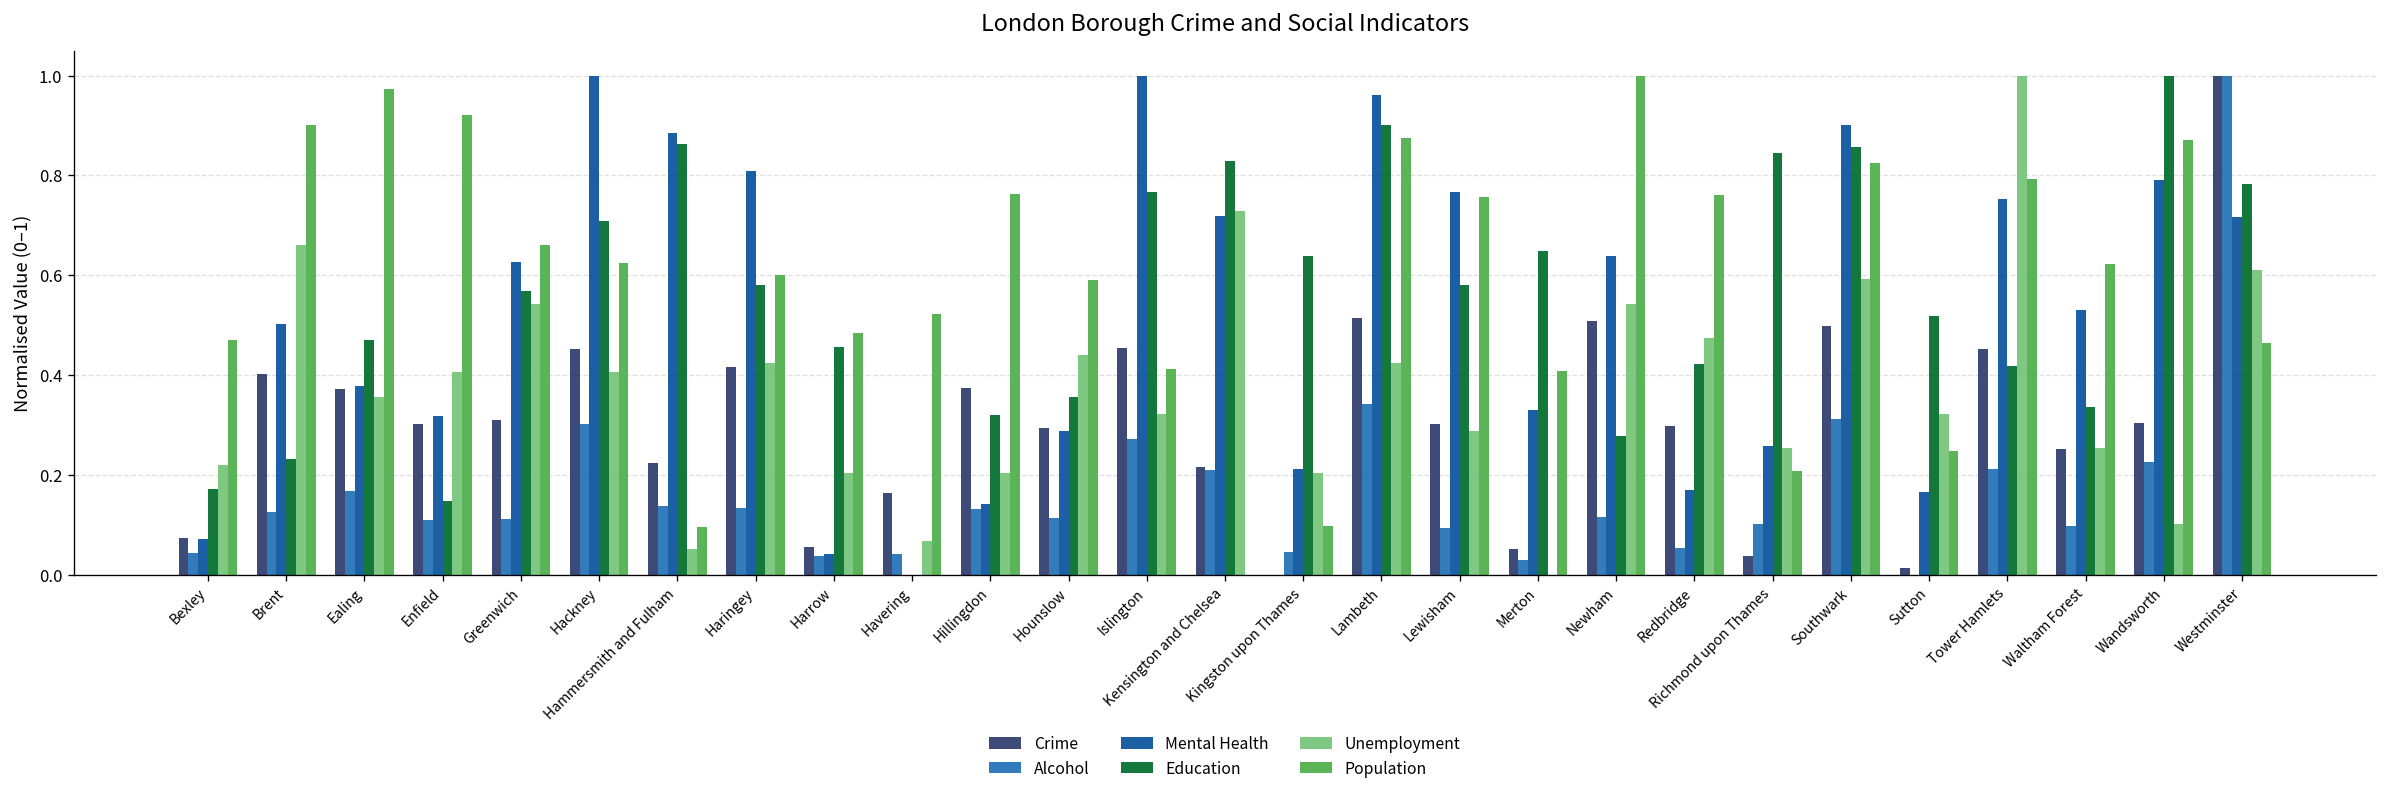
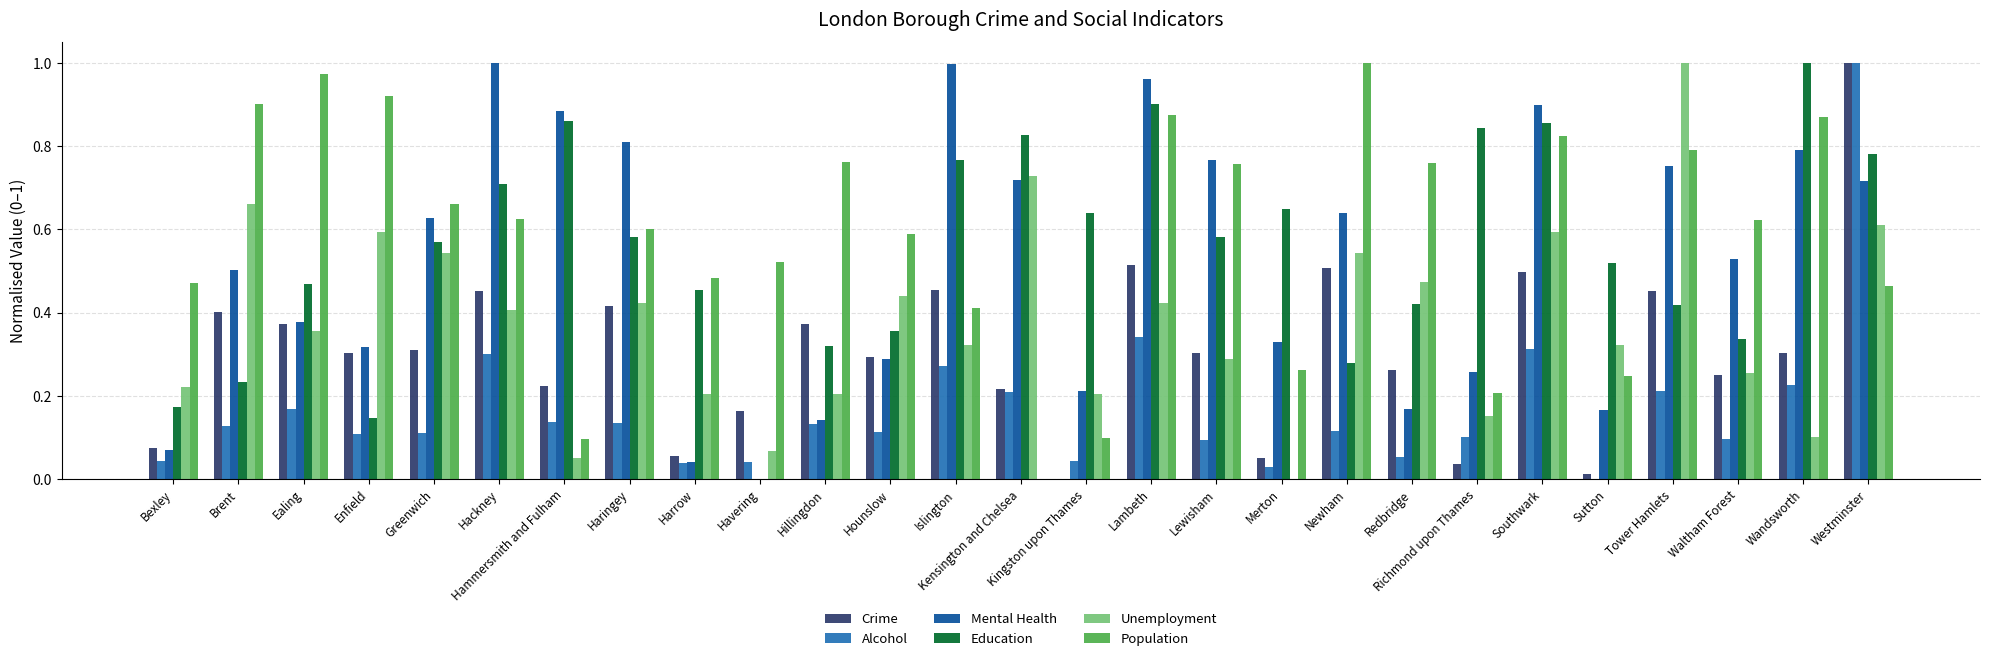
  {
    "Crime": {
      "Bexley": 0.07,
      "Brent": 0.40,
      "Ealing": 0.37,
      "Enfield": 0.30,
      "Greenwich": 0.31,
      "Hackney": 0.45,
      "Hammersmith and Fulham": 0.22,
      "Haringey": 0.41,
      "Harrow": 0.05,
      "Havering": 0.16,
      "Hillingdon": 0.37,
      "Hounslow": 0.29,
      "Islington": 0.45,
      "Kensington and Chelsea": 0.22,
      "Kingston upon Thames": 0.00,
      "Lambeth": 0.51,
      "Lewisham": 0.30,
      "Merton": 0.05,
      "Newham": 0.51,
-     "Redbridge": 0.30,
+     "Redbridge": 0.26,
      "Richmond upon Thames": 0.04,
      "Southwark": 0.50,
      "Sutton": 0.01,
      "Tower Hamlets": 0.45,
      "Waltham Forest": 0.25,
      "Wandsworth": 0.30,
      "Westminster": 1.00
    },
    "Education": {
      "Bexley": 0.17,
      "Brent": 0.23,
      "Ealing": 0.47,
      "Enfield": 0.15,
      "Greenwich": 0.57,
      "Hackney": 0.71,
      "Hammersmith and Fulham": 0.86,
      "Haringey": 0.58,
      "Harrow": 0.46,
      "Havering": 0.00,
      "Hillingdon": 0.32,
      "Hounslow": 0.36,
      "Islington": 0.77,
      "Kensington and Chelsea": 0.83,
      "Kingston upon Thames": 0.64,
      "Lambeth": 0.90,
      "Lewisham": 0.58,
      "Merton": 0.65,
      "Newham": 0.28,
      "Redbridge": 0.42,
      "Richmond upon Thames": 0.85,
      "Southwark": 0.86,
      "Sutton": 0.52,
      "Tower Hamlets": 0.42,
      "Waltham Forest": 0.34,
      "Wandsworth": 1.00,
      "Westminster": 0.78
    },
    "Unemployment": {
      "Bexley": 0.22,
      "Brent": 0.66,
      "Ealing": 0.36,
-     "Enfield": 0.41,
+     "Enfield": 0.59,
      "Greenwich": 0.54,
      "Hackney": 0.41,
      "Hammersmith and Fulham": 0.05,
      "Haringey": 0.42,
      "Harrow": 0.20,
      "Havering": 0.07,
      "Hillingdon": 0.20,
      "Hounslow": 0.44,
      "Islington": 0.32,
      "Kensington and Chelsea": 0.73,
      "Kingston upon Thames": 0.20,
      "Lambeth": 0.42,
      "Lewisham": 0.29,
      "Merton": 0.00,
      "Newham": 0.54,
      "Redbridge": 0.47,
-     "Richmond upon Thames": 0.25,
+     "Richmond upon Thames": 0.15,
      "Southwark": 0.59,
      "Sutton": 0.32,
      "Tower Hamlets": 1.00,
      "Waltham Forest": 0.25,
      "Wandsworth": 0.10,
      "Westminster": 0.61
    },
    "Population": {
      "Bexley": 0.47,
      "Brent": 0.90,
      "Ealing": 0.97,
      "Enfield": 0.92,
      "Greenwich": 0.66,
      "Hackney": 0.63,
      "Hammersmith and Fulham": 0.10,
      "Haringey": 0.60,
      "Harrow": 0.48,
      "Havering": 0.52,
      "Hillingdon": 0.76,
      "Hounslow": 0.59,
      "Islington": 0.41,
      "Kensington and Chelsea": 0.00,
      "Kingston upon Thames": 0.10,
      "Lambeth": 0.88,
      "Lewisham": 0.76,
-     "Merton": 0.41,
+     "Merton": 0.26,
      "Newham": 1.00,
      "Redbridge": 0.76,
      "Richmond upon Thames": 0.21,
      "Southwark": 0.82,
      "Sutton": 0.25,
      "Tower Hamlets": 0.79,
      "Waltham Forest": 0.62,
      "Wandsworth": 0.87,
      "Westminster": 0.46
    }
  }
